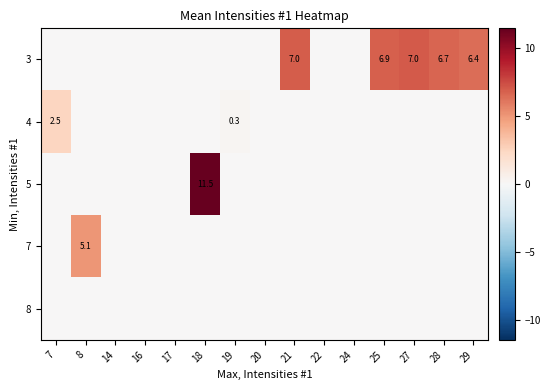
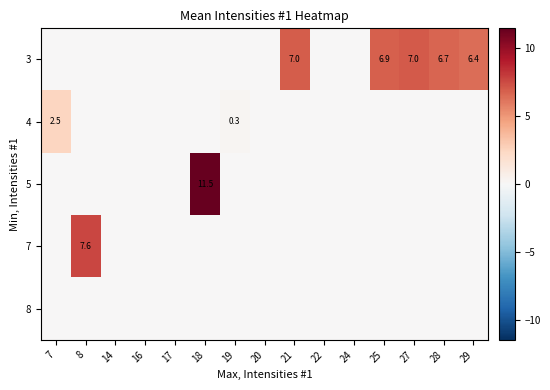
  {
    "3": {
      "21": 7.0,
      "25": 6.9,
      "27": 7.0,
      "28": 6.7,
      "29": 6.4
    },
    "4": {
      "7": 2.5,
      "19": 0.3
    },
    "5": {
      "18": 11.5
    },
    "7": {
-     "8": 5.1
+     "8": 7.6
    }
  }
